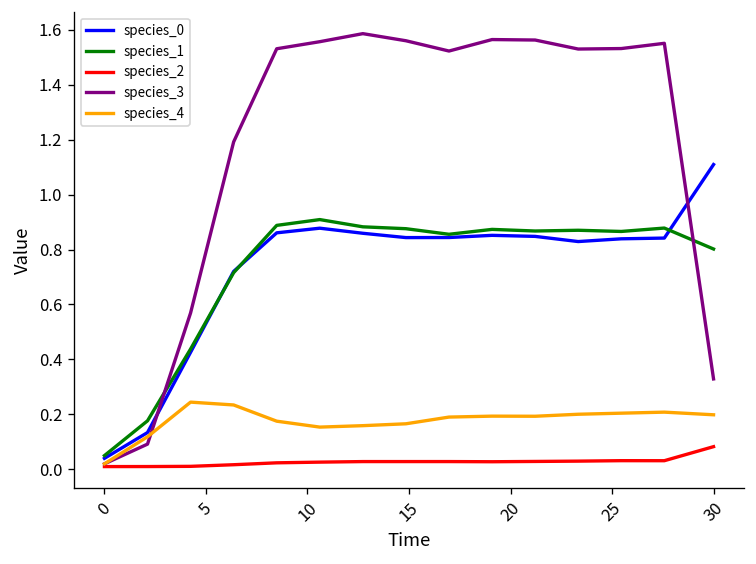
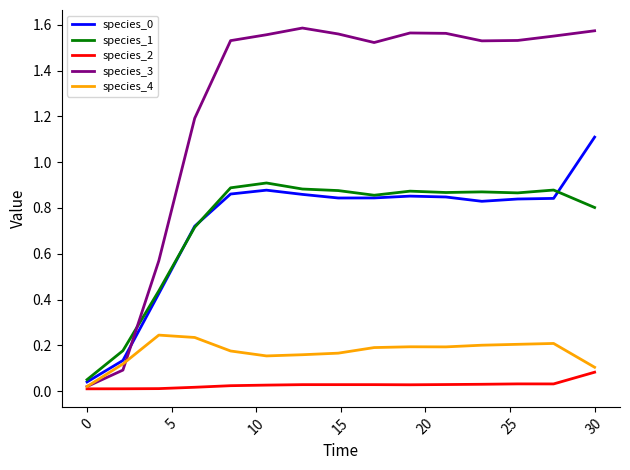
  {
    "species_0": {
      "30": 1.11
    },
    "species_1": {
      "30": 0.80
    },
    "species_2": {
      "30": 0.08
    },
    "species_3": {
-     "30": 0.33
+     "30": 1.57
    },
    "species_4": {
-     "30": 0.20
+     "30": 0.10
    }
  }
